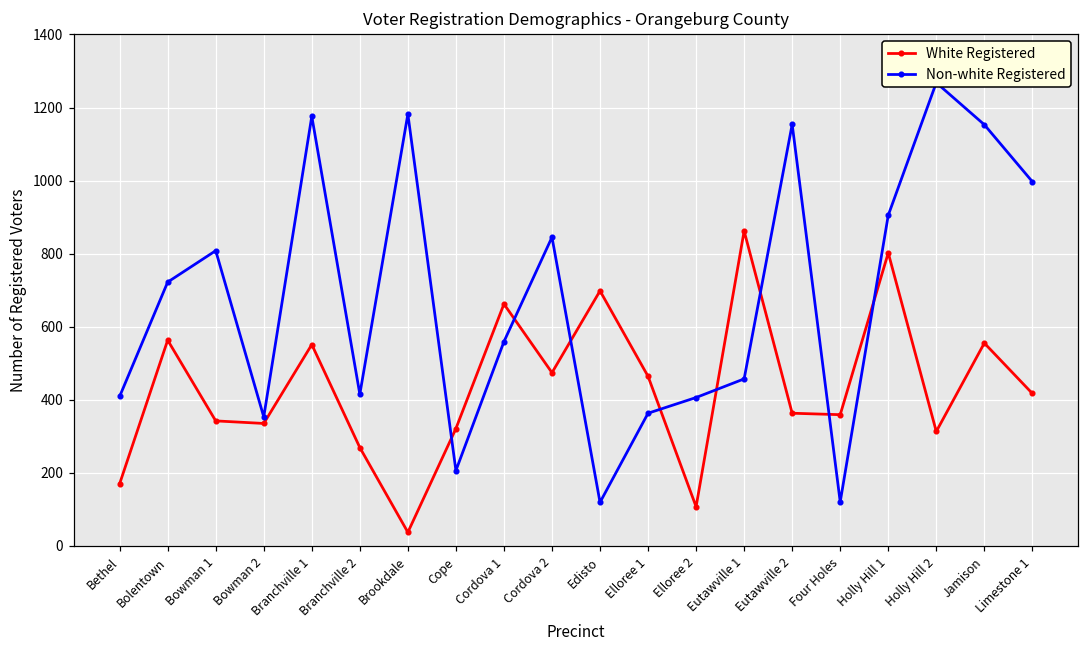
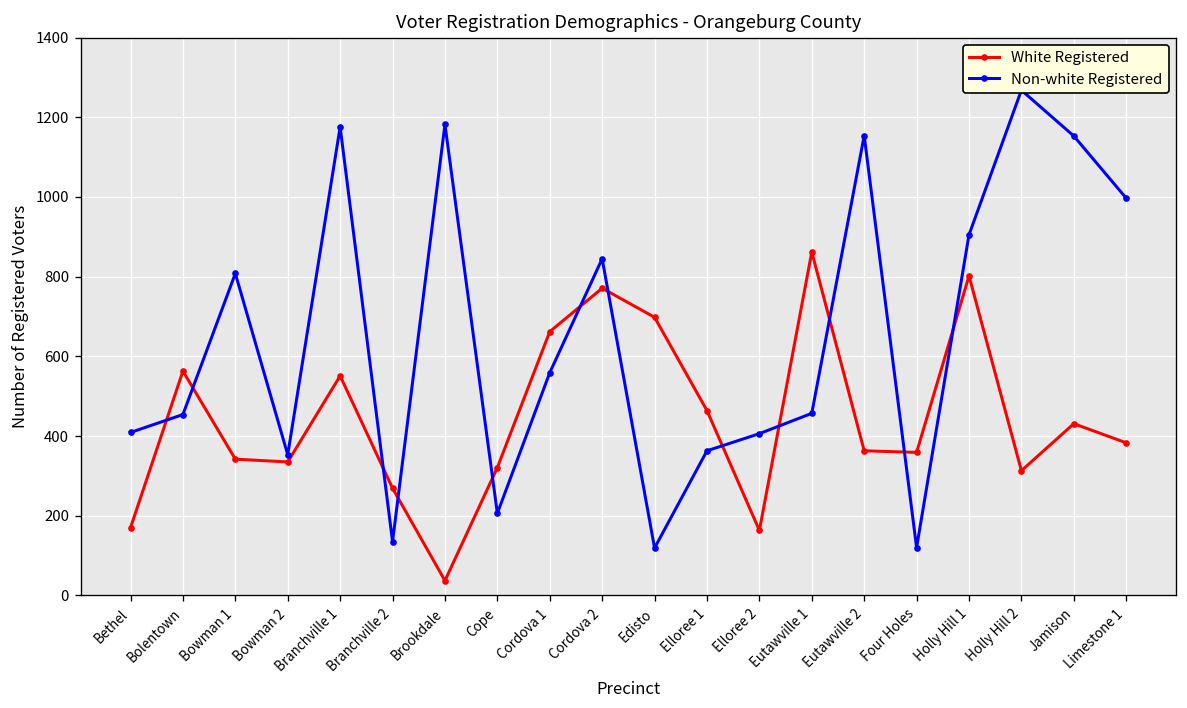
  {
    "White Registered": {
      "Bethel": 170,
      "Bolentown": 560,
      "Bowman 1": 340,
      "Bowman 2": 340,
      "Branchville 1": 550,
      "Branchville 2": 270,
      "Brookdale": 40,
      "Cope": 320,
      "Cordova 1": 660,
-     "Cordova 2": 470,
+     "Cordova 2": 770,
      "Edisto": 700,
      "Elloree 1": 460,
-     "Elloree 2": 110,
+     "Elloree 2": 160,
      "Eutawville 1": 860,
      "Eutawville 2": 360,
      "Four Holes": 360,
      "Holly Hill 1": 800,
      "Holly Hill 2": 310,
-     "Jamison": 560,
-     "Limestone 1": 420
+     "Jamison": 430,
+     "Limestone 1": 380
    },
    "Non-white Registered": {
      "Bethel": 410,
-     "Bolentown": 720,
+     "Bolentown": 450,
      "Bowman 1": 810,
      "Bowman 2": 350,
      "Branchville 1": 1180,
-     "Branchville 2": 420,
+     "Branchville 2": 140,
      "Brookdale": 1180,
      "Cope": 210,
      "Cordova 1": 560,
      "Cordova 2": 850,
      "Edisto": 120,
      "Elloree 1": 360,
      "Elloree 2": 410,
      "Eutawville 1": 460,
      "Eutawville 2": 1150,
      "Four Holes": 120,
      "Holly Hill 1": 910,
      "Jamison": 1150,
      "Limestone 1": 1000
    }
  }
